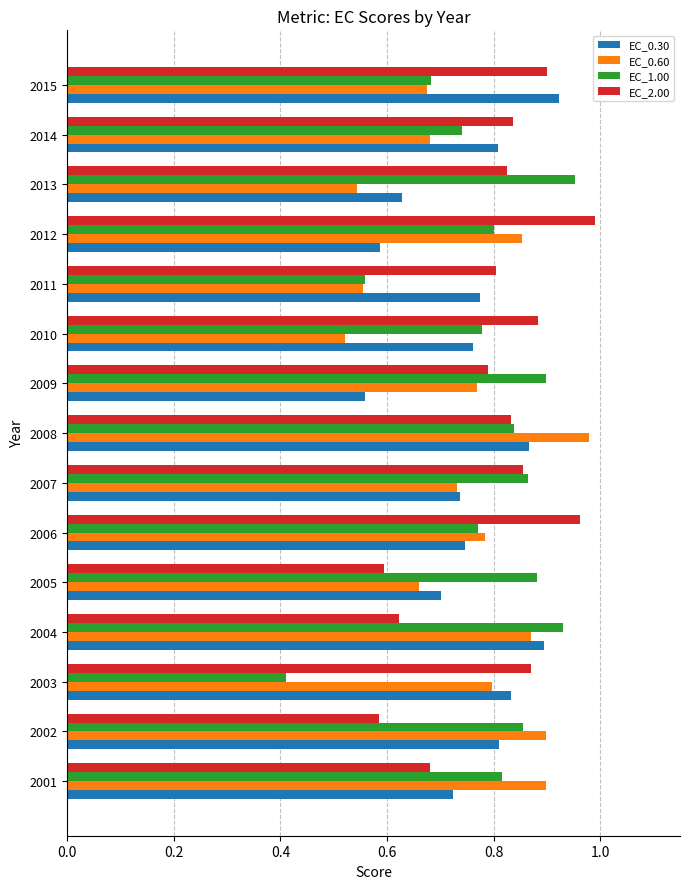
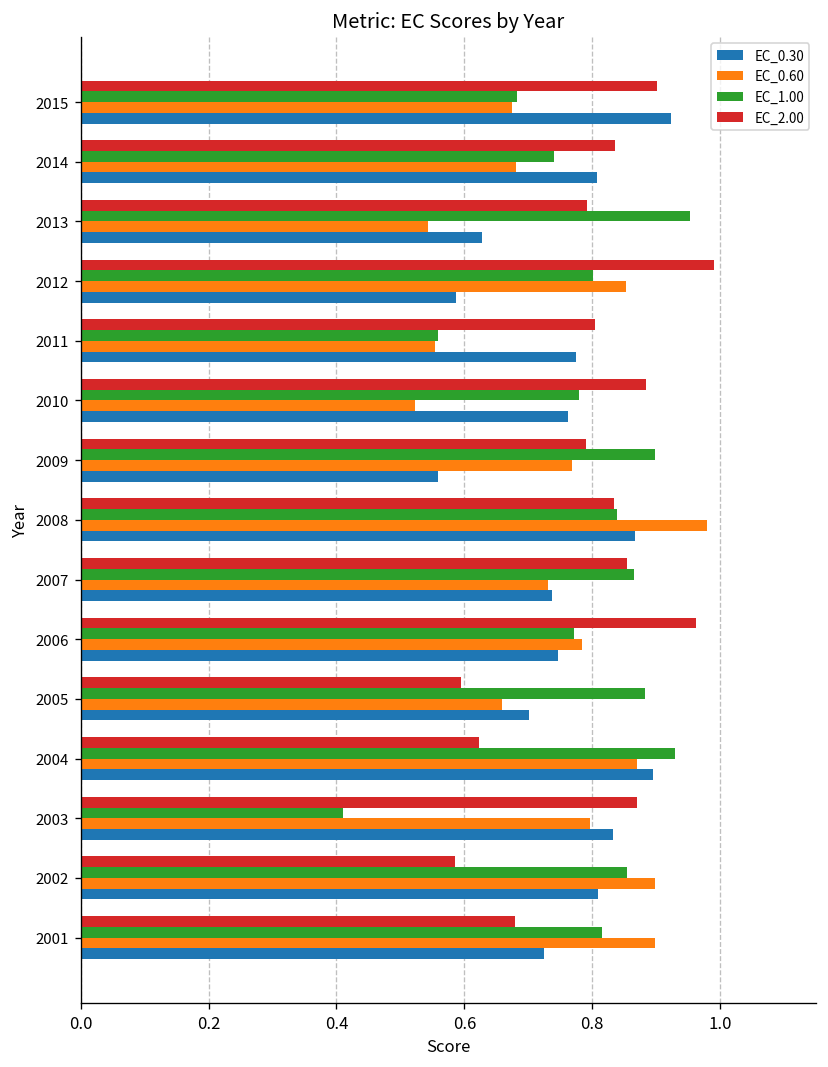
  {
    "EC_0.30": {
      "2015": 0.92,
      "2014": 0.81,
      "2013": 0.63,
      "2012": 0.59,
      "2011": 0.77,
      "2010": 0.76,
      "2009": 0.56,
      "2008": 0.87,
      "2007": 0.74,
      "2006": 0.75,
      "2005": 0.70,
      "2004": 0.89,
      "2003": 0.83,
      "2002": 0.81,
      "2001": 0.72
    },
    "EC_0.60": {
      "2015": 0.68,
      "2014": 0.68,
      "2013": 0.54,
      "2012": 0.85,
      "2011": 0.55,
      "2010": 0.52,
      "2009": 0.77,
      "2008": 0.98,
      "2007": 0.73,
      "2006": 0.78,
      "2005": 0.66,
      "2004": 0.87,
      "2003": 0.80,
      "2002": 0.90,
      "2001": 0.90
    },
    "EC_1.00": {
      "2015": 0.68,
      "2014": 0.74,
      "2013": 0.95,
      "2012": 0.80,
      "2011": 0.56,
      "2010": 0.78,
      "2009": 0.90,
      "2008": 0.84,
      "2007": 0.87,
      "2006": 0.77,
      "2005": 0.88,
      "2004": 0.93,
      "2003": 0.41,
      "2002": 0.85,
      "2001": 0.82
    },
    "EC_2.00": {
      "2015": 0.90,
      "2014": 0.84,
-     "2013": 0.83,
+     "2013": 0.79,
      "2012": 0.99,
      "2011": 0.80,
      "2010": 0.88,
      "2009": 0.79,
      "2008": 0.83,
      "2007": 0.86,
      "2006": 0.96,
      "2005": 0.59,
      "2004": 0.62,
      "2003": 0.87,
      "2002": 0.59,
      "2001": 0.68
    }
  }
